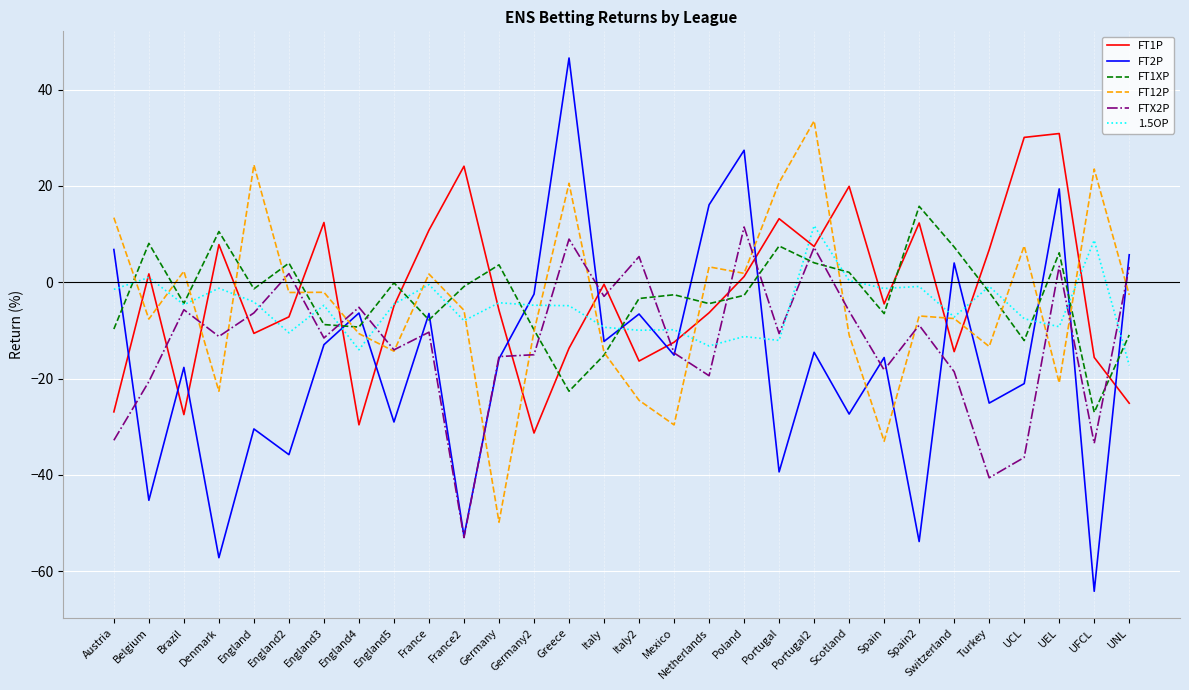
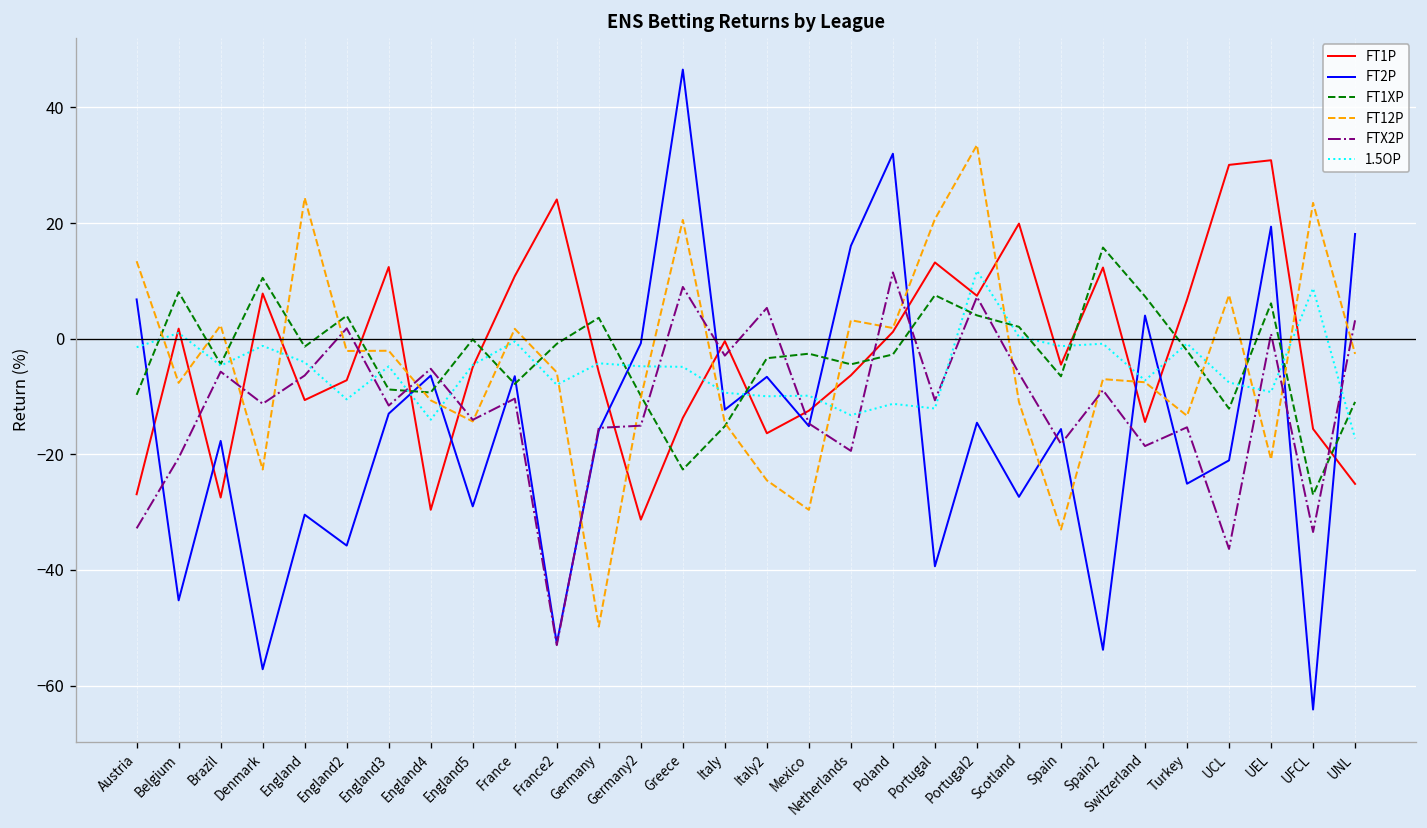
  {
    "FT1P": {
      "Austria": -27,
      "Belgium": 2,
      "Brazil": -27,
      "Denmark": 8,
      "England": -11,
      "England2": -7,
      "England3": 12,
      "England4": -30,
      "France": 11,
      "France2": 24,
      "Germany": -6,
      "Germany2": -31,
      "Greece": -14,
      "Italy": 0,
      "Italy2": -16,
      "Mexico": -12,
      "Netherlands": -6,
      "Poland": 1,
      "Portugal": 13,
      "Scotland": 20,
      "Spain": -4,
      "Spain2": 12,
      "Switzerland": -14,
      "Turkey": 7,
      "UCL": 30,
      "UEL": 31,
      "UFCL": -16,
      "UNL": -25
    },
    "FT2P": {
      "Austria": 7,
      "Belgium": -45,
      "Brazil": -18,
      "Denmark": -57,
      "England": -30,
      "England2": -36,
      "England3": -13,
      "England4": -6,
      "England5": -29,
      "France": -6,
-     "Germany2": -2,
+     "Germany2": -1,
      "Greece": 47,
      "Italy": -12,
      "Italy2": -7,
      "Netherlands": 16,
-     "Poland": 27,
+     "Poland": 32,
      "Portugal": -39,
      "Portugal2": -15,
      "Scotland": -27,
      "Spain": -16,
      "Spain2": -54,
      "Switzerland": 4,
      "Turkey": -25,
      "UCL": -21,
      "UEL": 19,
      "UFCL": -64,
-     "UNL": 6
+     "UNL": 18
    },
    "FT1XP": {
      "Austria": -10,
      "Belgium": 8,
      "Denmark": 11,
      "England": -1,
      "England2": 4,
      "England3": -9,
      "England4": -9,
      "England5": 0,
      "France": -8,
      "France2": -1,
      "Germany": 4,
      "Greece": -23,
      "Italy": -15,
      "Italy2": -3,
      "Mexico": -3,
      "Netherlands": -4,
      "Poland": -3,
      "Portugal": 8,
      "Portugal2": 4,
      "Scotland": 2,
      "Spain": -7,
      "Spain2": 16,
      "Switzerland": 7,
      "Turkey": -2,
      "UCL": -12,
      "UEL": 6,
      "UFCL": -27,
      "UNL": -11
    },
    "FT12P": {
      "Austria": 13,
      "Belgium": -8,
      "Brazil": 2,
      "Denmark": -23,
      "England": 24,
      "England2": -2,
      "England3": -2,
      "England4": -11,
      "France": 2,
      "France2": -6,
      "Germany": -50,
      "Greece": 21,
      "Italy": -15,
      "Italy2": -25,
      "Mexico": -30,
      "Netherlands": 3,
      "Poland": 2,
      "Portugal": 21,
      "Portugal2": 34,
      "Scotland": -11,
      "Spain": -33,
      "Spain2": -7,
      "Turkey": -13,
      "UCL": 8,
      "UEL": -21,
      "UFCL": 24,
      "UNL": -3
    },
    "FTX2P": {
      "Austria": -33,
      "Belgium": -21,
      "Brazil": -6,
      "Denmark": -11,
      "England": -6,
      "England2": 2,
      "England3": -12,
      "England4": -5,
      "France": -10,
      "Germany2": -15,
      "Greece": 9,
      "Italy": -3,
      "Italy2": 5,
      "Netherlands": -19,
      "Poland": 11,
      "Portugal": -11,
      "Scotland": -6,
      "Spain": -18,
      "Spain2": -9,
      "Switzerland": -19,
-     "Turkey": -41,
+     "Turkey": -15,
      "UCL": -36,
-     "UEL": 3,
+     "UEL": 1,
      "UFCL": -33,
      "UNL": 3
    },
    "1.5OP": {
      "Austria": -1,
      "Belgium": 1,
      "Denmark": -1,
      "England": -4,
      "England2": -10,
      "England3": -5,
      "England4": -14,
      "France": 0,
      "France2": -8,
      "Germany": -4,
      "Germany2": -5,
      "Greece": -5,
      "Italy": -9,
      "Italy2": -10,
      "Mexico": -10,
      "Netherlands": -13,
      "Poland": -11,
      "Portugal": -12,
      "Portugal2": 12,
      "Scotland": 0,
      "Spain": -1,
      "Spain2": -1,
      "Turkey": -1,
      "UCL": -8,
      "UEL": -9,
      "UFCL": 9,
      "UNL": -17
    }
  }
